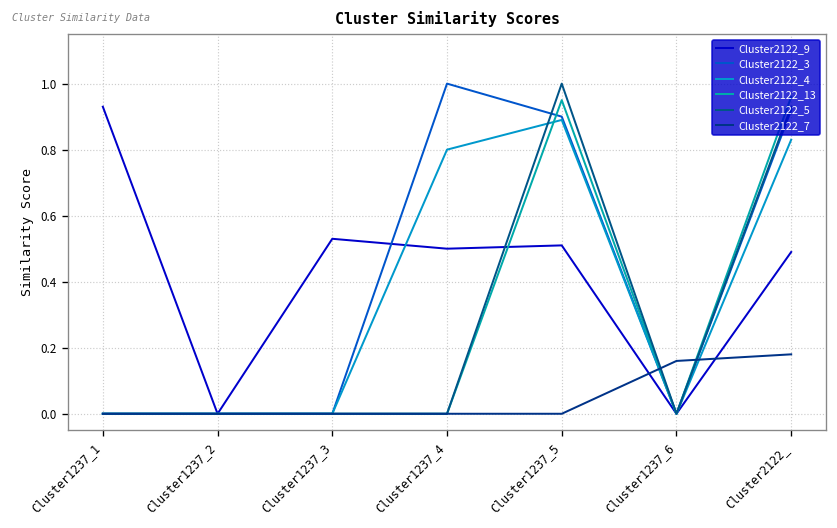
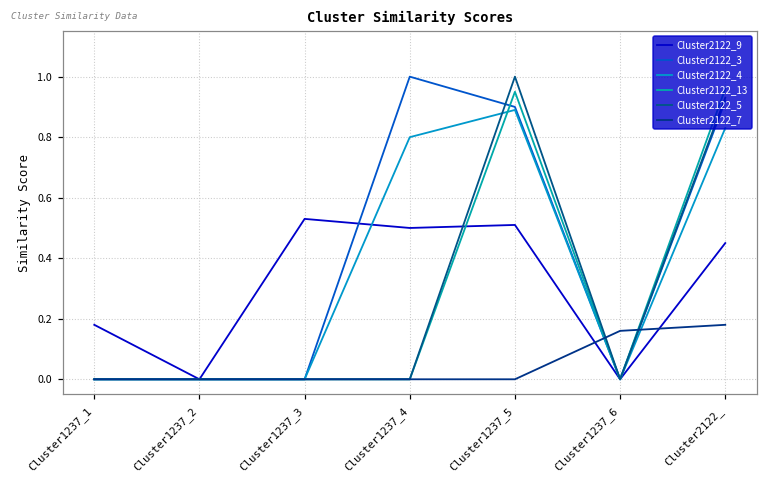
  {
    "Cluster2122_9": {
-     "Cluster1237_1": 0.93,
+     "Cluster1237_1": 0.18,
      "Cluster1237_3": 0.53,
      "Cluster1237_4": 0.50,
      "Cluster1237_5": 0.51,
-     "Cluster2122_": 0.49
+     "Cluster2122_": 0.45
    },
    "Cluster2122_3": {
      "Cluster1237_4": 1.00,
      "Cluster1237_5": 0.90
    }
  }
